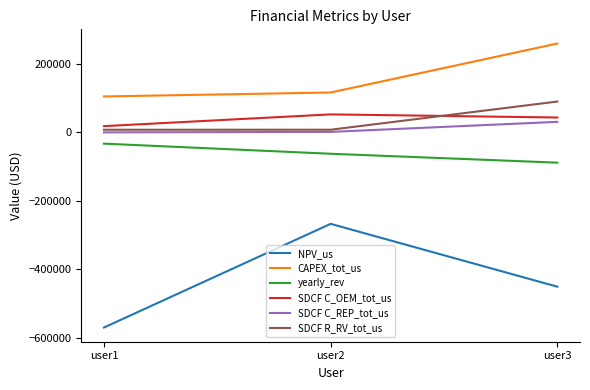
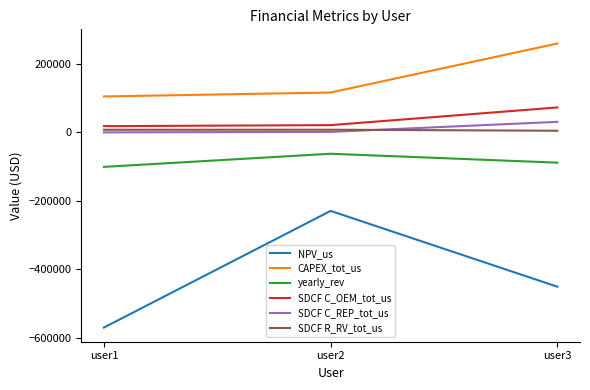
  {
    "NPV_us": {
      "user1": -570000,
-     "user2": -270000,
+     "user2": -230000,
      "user3": -450000
    },
    "CAPEX_tot_us": {
      "user1": 110000,
      "user2": 120000,
      "user3": 260000
    },
    "yearly_rev": {
-     "user1": -30000,
+     "user1": -100000,
      "user2": -60000,
      "user3": -90000
    },
    "SDCF C_OEM_tot_us": {
      "user1": 20000,
-     "user2": 50000,
-     "user3": 40000
+     "user2": 20000,
+     "user3": 70000
    },
    "SDCF C_REP_tot_us": {
      "user1": 0,
      "user3": 30000
    },
    "SDCF R_RV_tot_us": {
      "user1": 10000,
-     "user3": 90000
+     "user3": 0
    }
  }
